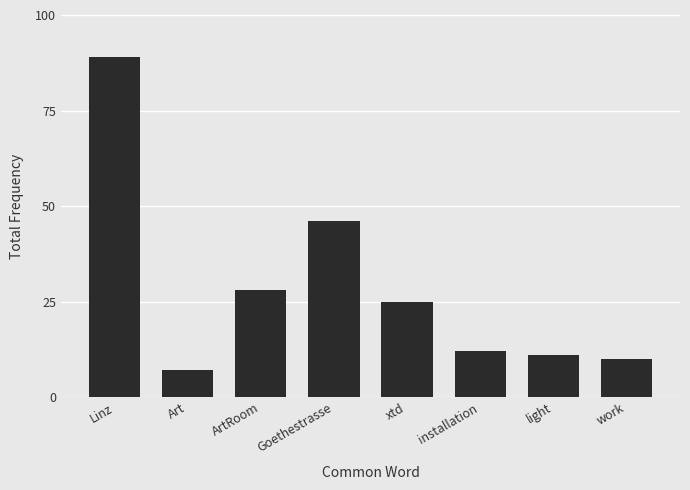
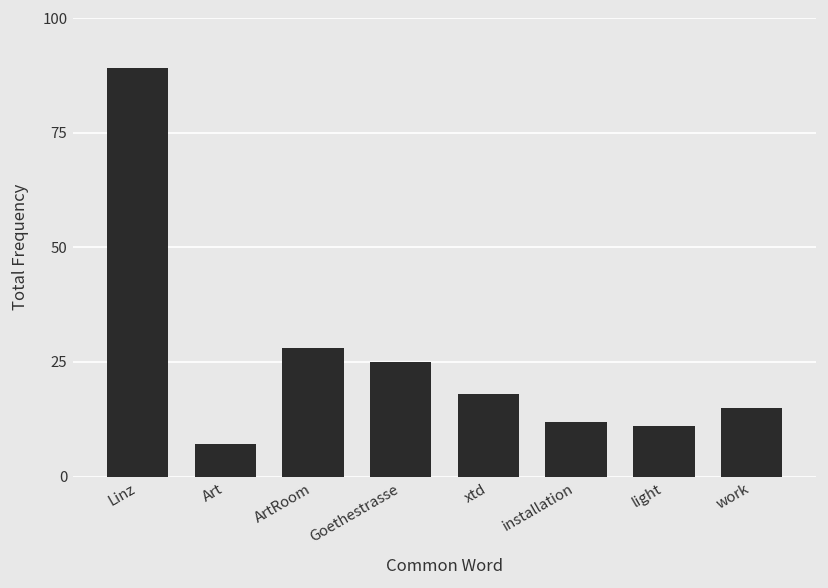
  {
    "Linz": 89,
    "Art": 7,
    "ArtRoom": 28,
-   "Goethestrasse": 46,
-   "xtd": 25,
+   "Goethestrasse": 25,
+   "xtd": 18,
    "installation": 12,
    "light": 11,
-   "work": 10
+   "work": 15
  }
